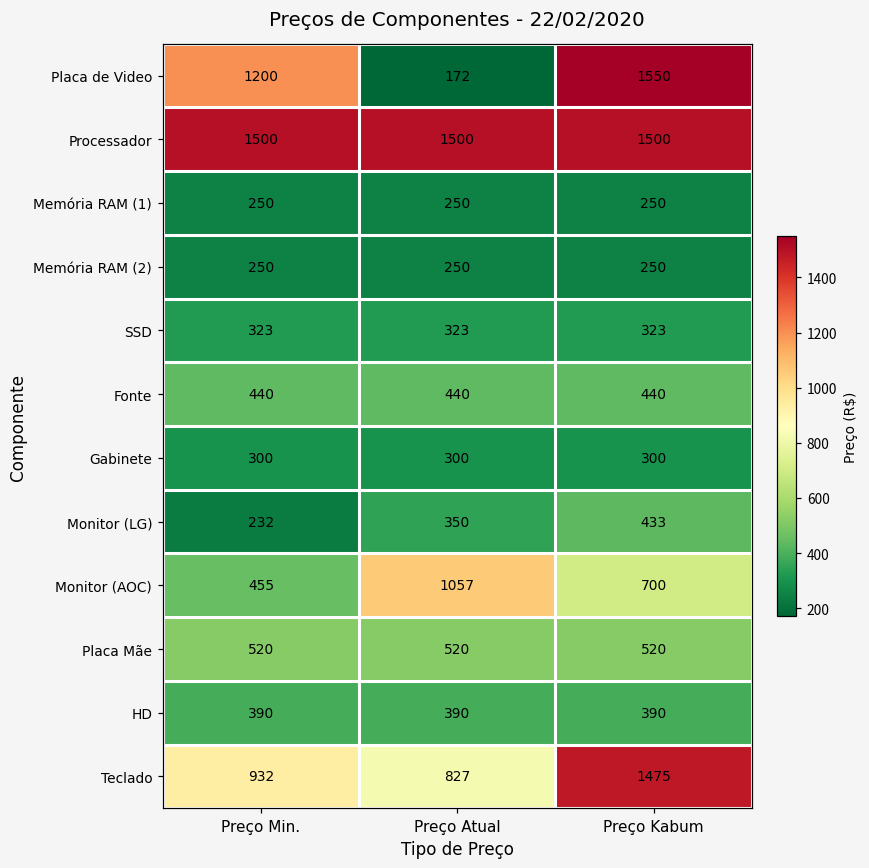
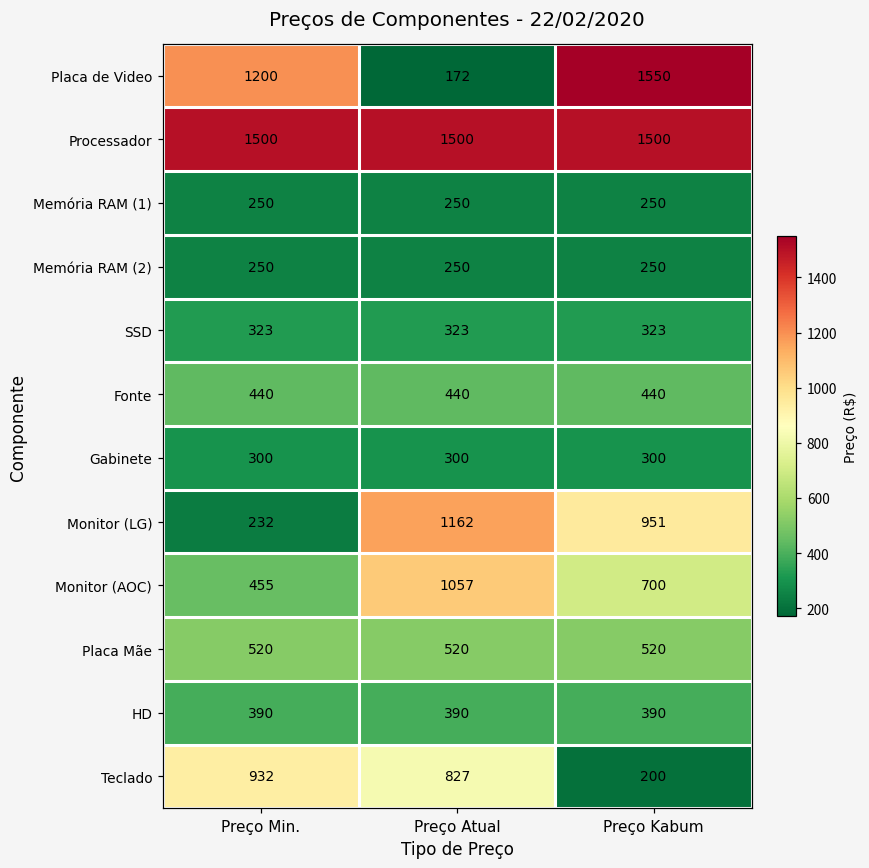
  {
    "Placa de Video": {
      "Preço Min.": 1200,
      "Preço Atual": 172,
      "Preço Kabum": 1550
    },
    "Processador": {
      "Preço Min.": 1500,
      "Preço Atual": 1500,
      "Preço Kabum": 1500
    },
    "Memória RAM (1)": {
      "Preço Min.": 250,
      "Preço Atual": 250,
      "Preço Kabum": 250
    },
    "Memória RAM (2)": {
      "Preço Min.": 250,
      "Preço Atual": 250,
      "Preço Kabum": 250
    },
    "SSD": {
      "Preço Min.": 323,
      "Preço Atual": 323,
      "Preço Kabum": 323
    },
    "Fonte": {
      "Preço Min.": 440,
      "Preço Atual": 440,
      "Preço Kabum": 440
    },
    "Gabinete": {
      "Preço Min.": 300,
      "Preço Atual": 300,
      "Preço Kabum": 300
    },
    "Monitor (LG)": {
      "Preço Min.": 232,
-     "Preço Atual": 350,
-     "Preço Kabum": 433
+     "Preço Atual": 1162,
+     "Preço Kabum": 951
    },
    "Monitor (AOC)": {
      "Preço Min.": 455,
      "Preço Atual": 1057,
      "Preço Kabum": 700
    },
    "Placa Mãe": {
      "Preço Min.": 520,
      "Preço Atual": 520,
      "Preço Kabum": 520
    },
    "HD": {
      "Preço Min.": 390,
      "Preço Atual": 390,
      "Preço Kabum": 390
    },
    "Teclado": {
      "Preço Min.": 932,
      "Preço Atual": 827,
-     "Preço Kabum": 1475
+     "Preço Kabum": 200
    }
  }
